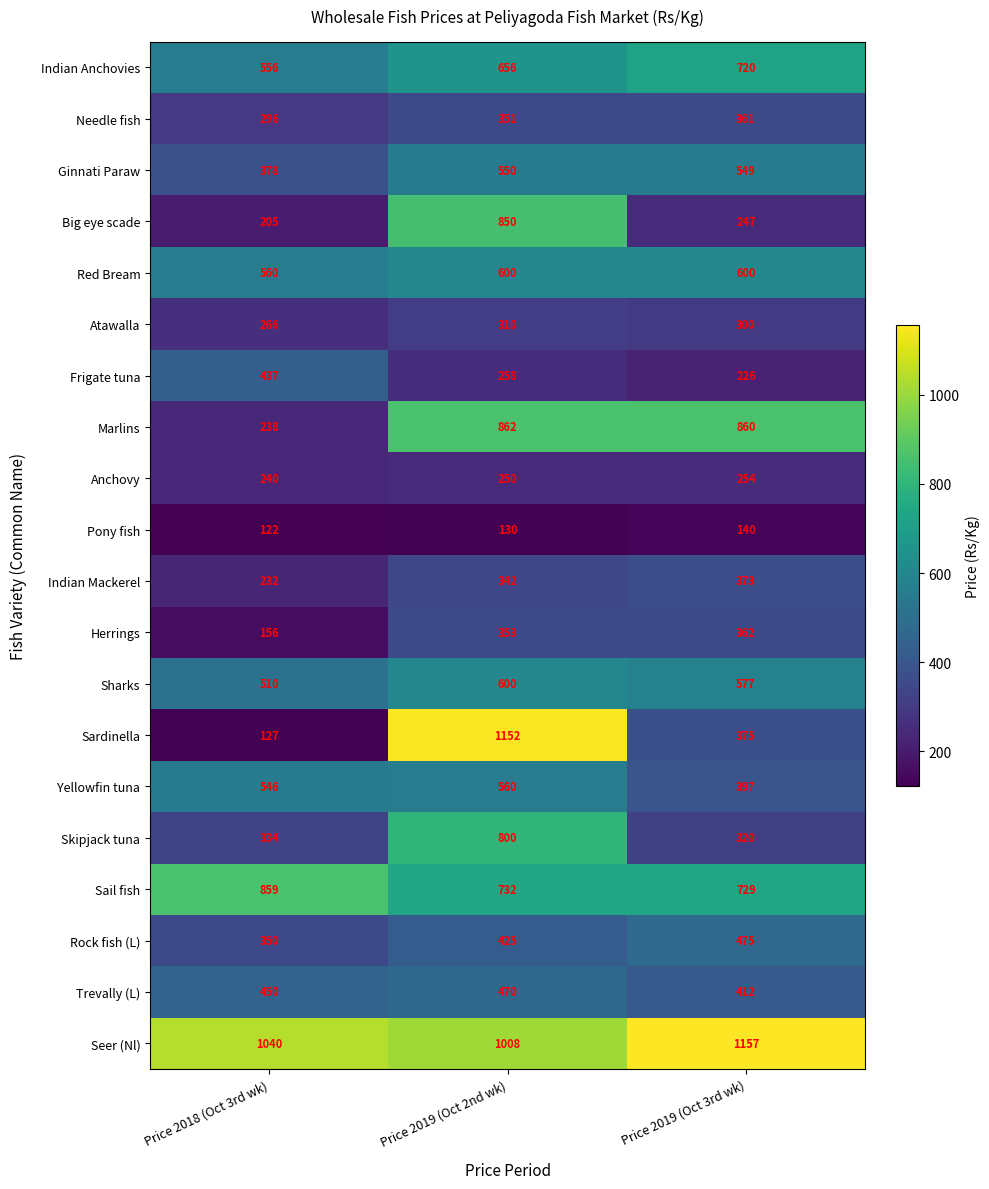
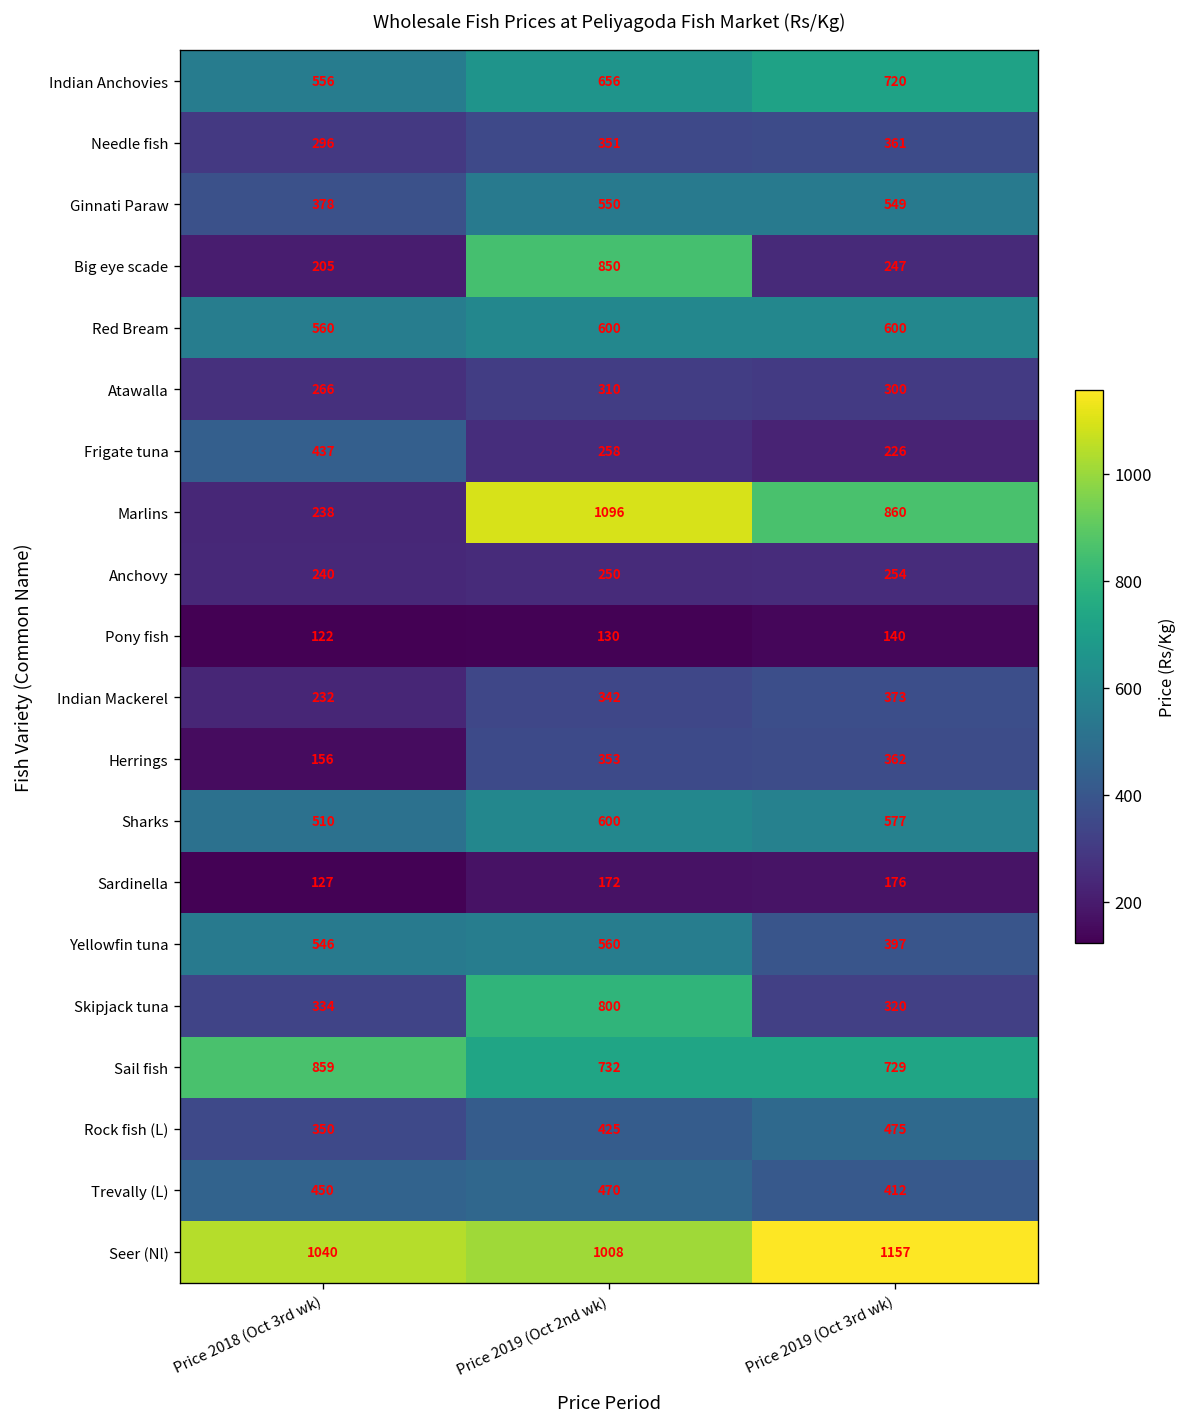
  {
    "Indian Anchovies": {
      "Price 2018 (Oct 3rd wk)": 556,
      "Price 2019 (Oct 2nd wk)": 656,
      "Price 2019 (Oct 3rd wk)": 720
    },
    "Needle fish": {
      "Price 2018 (Oct 3rd wk)": 296,
      "Price 2019 (Oct 2nd wk)": 351,
      "Price 2019 (Oct 3rd wk)": 361
    },
    "Ginnati Paraw": {
      "Price 2018 (Oct 3rd wk)": 378,
      "Price 2019 (Oct 2nd wk)": 550,
      "Price 2019 (Oct 3rd wk)": 549
    },
    "Big eye scade": {
      "Price 2018 (Oct 3rd wk)": 205,
      "Price 2019 (Oct 2nd wk)": 850,
      "Price 2019 (Oct 3rd wk)": 247
    },
    "Red Bream": {
      "Price 2018 (Oct 3rd wk)": 560,
      "Price 2019 (Oct 2nd wk)": 600,
      "Price 2019 (Oct 3rd wk)": 600
    },
    "Atawalla": {
      "Price 2018 (Oct 3rd wk)": 266,
      "Price 2019 (Oct 2nd wk)": 310,
      "Price 2019 (Oct 3rd wk)": 300
    },
    "Frigate tuna": {
      "Price 2018 (Oct 3rd wk)": 437,
      "Price 2019 (Oct 2nd wk)": 258,
      "Price 2019 (Oct 3rd wk)": 226
    },
    "Marlins": {
      "Price 2018 (Oct 3rd wk)": 238,
-     "Price 2019 (Oct 2nd wk)": 862,
+     "Price 2019 (Oct 2nd wk)": 1096,
      "Price 2019 (Oct 3rd wk)": 860
    },
    "Anchovy": {
      "Price 2018 (Oct 3rd wk)": 240,
      "Price 2019 (Oct 2nd wk)": 250,
      "Price 2019 (Oct 3rd wk)": 254
    },
    "Pony fish": {
      "Price 2018 (Oct 3rd wk)": 122,
      "Price 2019 (Oct 2nd wk)": 130,
      "Price 2019 (Oct 3rd wk)": 140
    },
    "Indian Mackerel": {
      "Price 2018 (Oct 3rd wk)": 232,
      "Price 2019 (Oct 2nd wk)": 342,
      "Price 2019 (Oct 3rd wk)": 373
    },
    "Herrings": {
      "Price 2018 (Oct 3rd wk)": 156,
      "Price 2019 (Oct 2nd wk)": 353,
      "Price 2019 (Oct 3rd wk)": 362
    },
    "Sharks": {
      "Price 2018 (Oct 3rd wk)": 510,
      "Price 2019 (Oct 2nd wk)": 600,
      "Price 2019 (Oct 3rd wk)": 577
    },
    "Sardinella": {
      "Price 2018 (Oct 3rd wk)": 127,
-     "Price 2019 (Oct 2nd wk)": 1152,
-     "Price 2019 (Oct 3rd wk)": 375
+     "Price 2019 (Oct 2nd wk)": 172,
+     "Price 2019 (Oct 3rd wk)": 176
    },
    "Yellowfin tuna": {
      "Price 2018 (Oct 3rd wk)": 546,
      "Price 2019 (Oct 2nd wk)": 560,
      "Price 2019 (Oct 3rd wk)": 397
    },
    "Skipjack tuna": {
      "Price 2018 (Oct 3rd wk)": 334,
      "Price 2019 (Oct 2nd wk)": 800,
      "Price 2019 (Oct 3rd wk)": 320
    },
    "Sail fish": {
      "Price 2018 (Oct 3rd wk)": 859,
      "Price 2019 (Oct 2nd wk)": 732,
      "Price 2019 (Oct 3rd wk)": 729
    },
    "Rock fish (L)": {
      "Price 2018 (Oct 3rd wk)": 350,
      "Price 2019 (Oct 2nd wk)": 425,
      "Price 2019 (Oct 3rd wk)": 475
    },
    "Trevally (L)": {
      "Price 2018 (Oct 3rd wk)": 450,
      "Price 2019 (Oct 2nd wk)": 470,
      "Price 2019 (Oct 3rd wk)": 412
    },
    "Seer (Nl)": {
      "Price 2018 (Oct 3rd wk)": 1040,
      "Price 2019 (Oct 2nd wk)": 1008,
      "Price 2019 (Oct 3rd wk)": 1157
    }
  }
